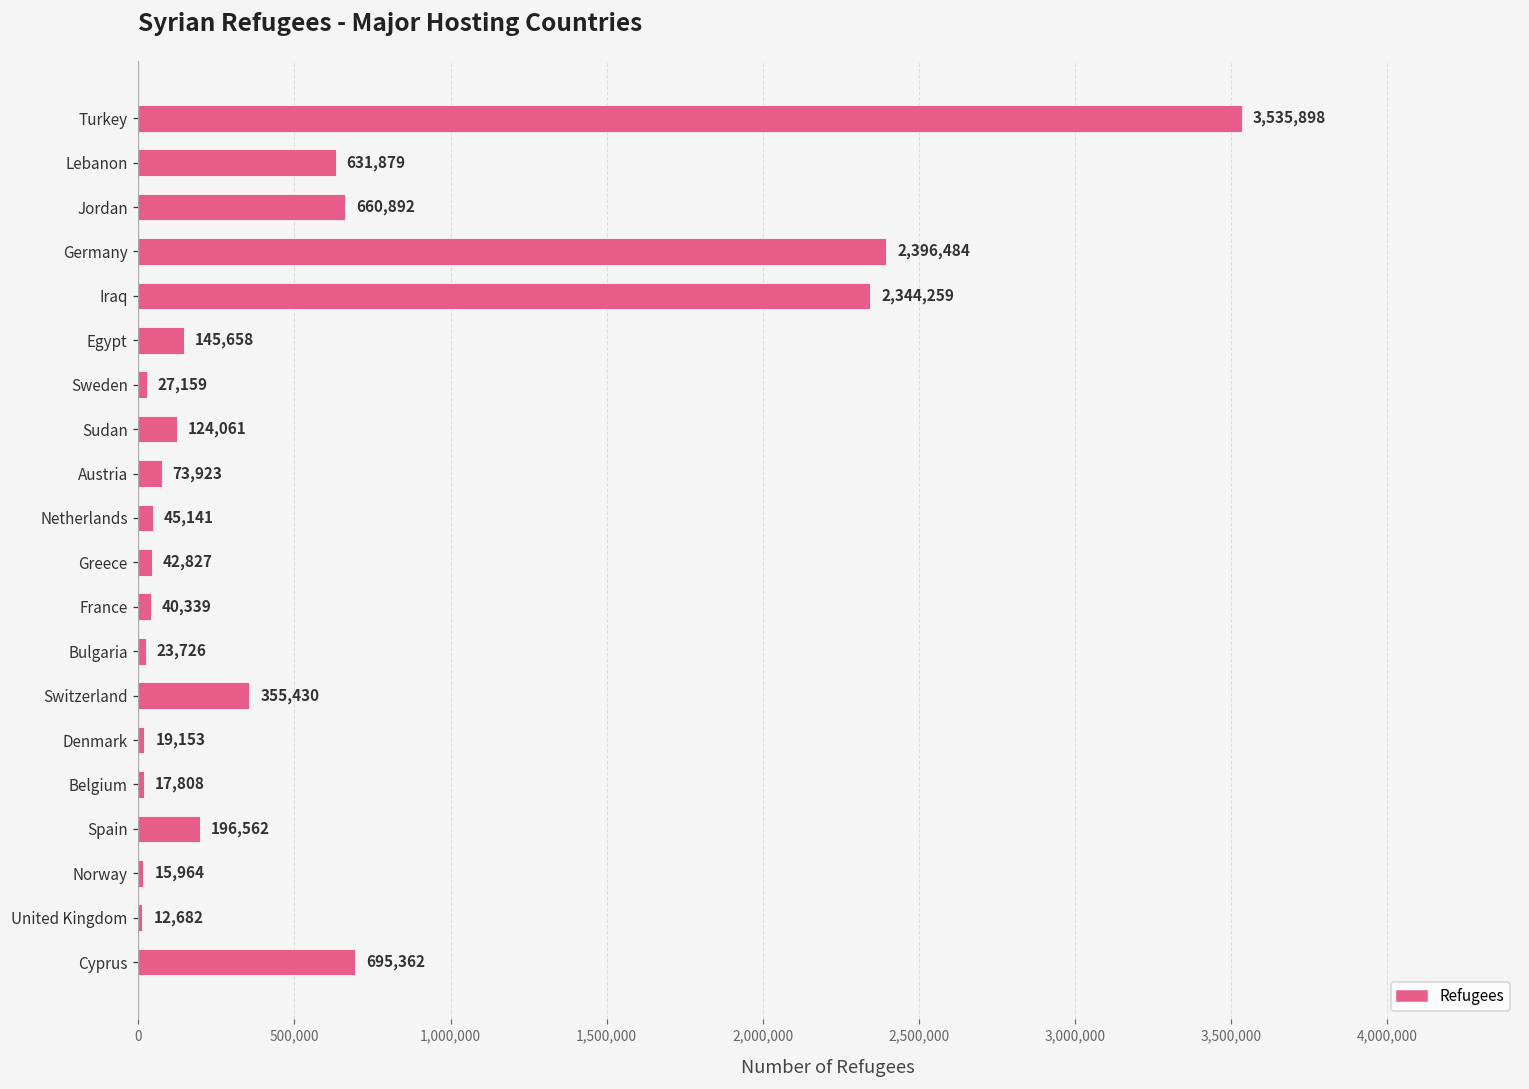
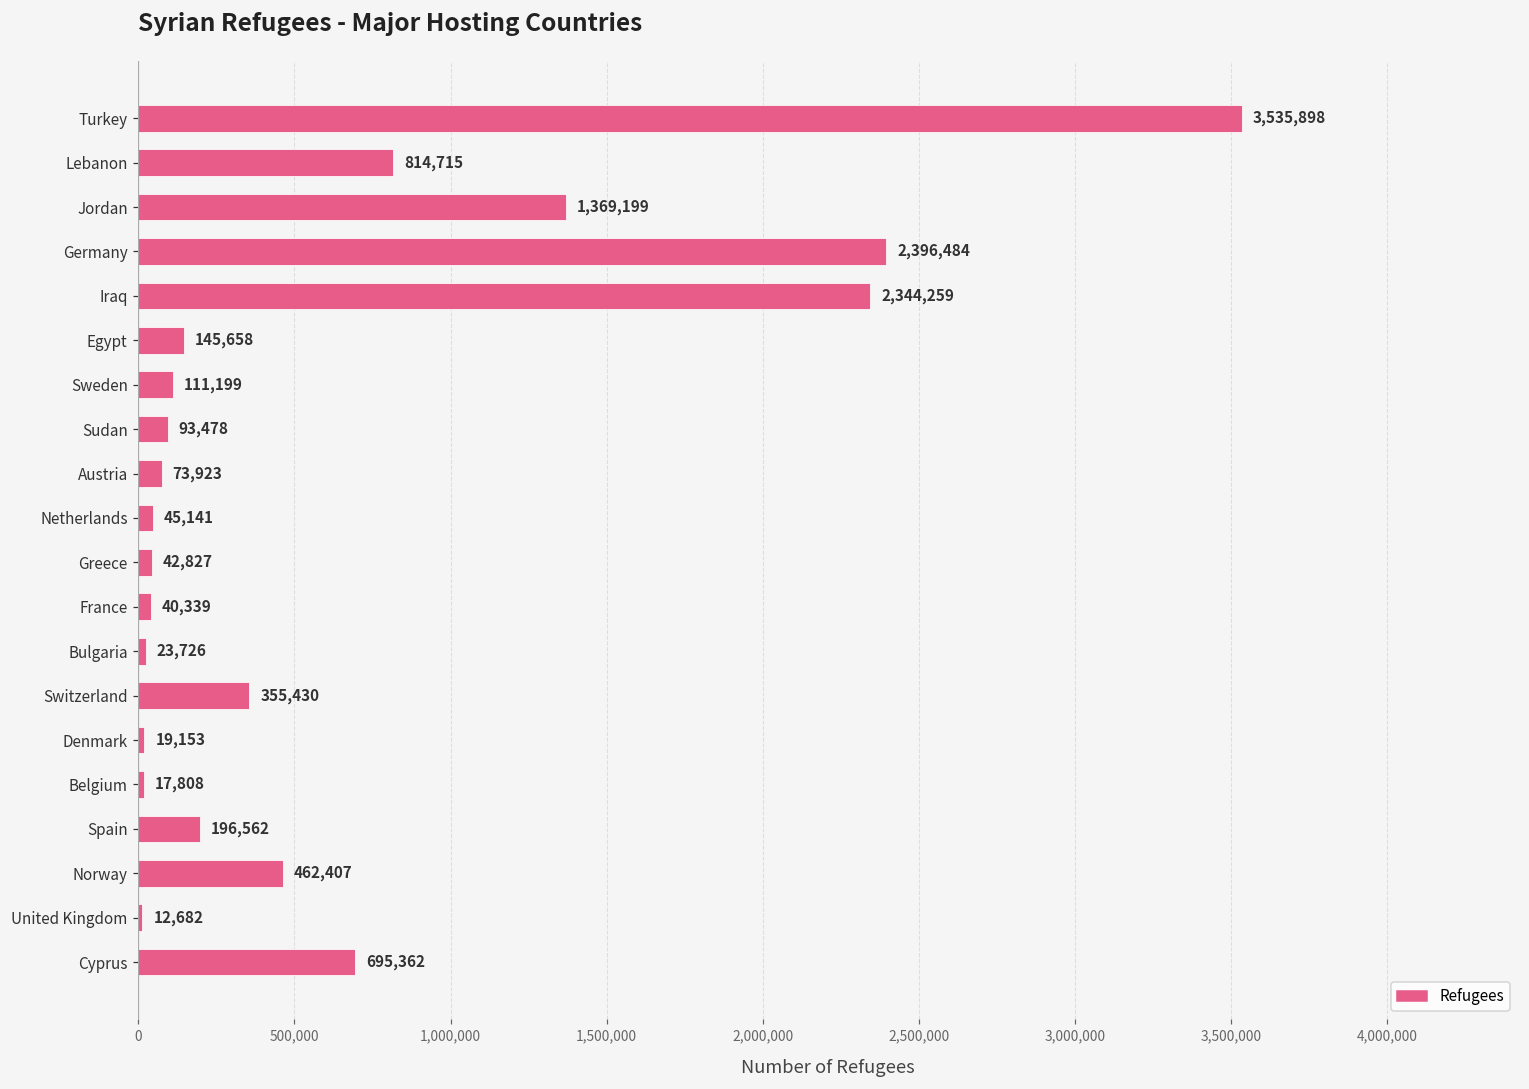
  {
    "Turkey": "3,535,898",
-   "Lebanon": "631,879",
-   "Jordan": "660,892",
+   "Lebanon": "814,715",
+   "Jordan": "1,369,199",
    "Germany": "2,396,484",
    "Iraq": "2,344,259",
    "Egypt": "145,658",
-   "Sweden": "27,159",
-   "Sudan": "124,061",
+   "Sweden": "111,199",
+   "Sudan": "93,478",
    "Austria": "73,923",
    "Netherlands": "45,141",
    "Greece": "42,827",
    "France": "40,339",
    "Bulgaria": "23,726",
    "Switzerland": "355,430",
    "Denmark": "19,153",
    "Belgium": "17,808",
    "Spain": "196,562",
-   "Norway": "15,964",
+   "Norway": "462,407",
    "United Kingdom": "12,682",
    "Cyprus": "695,362"
  }
